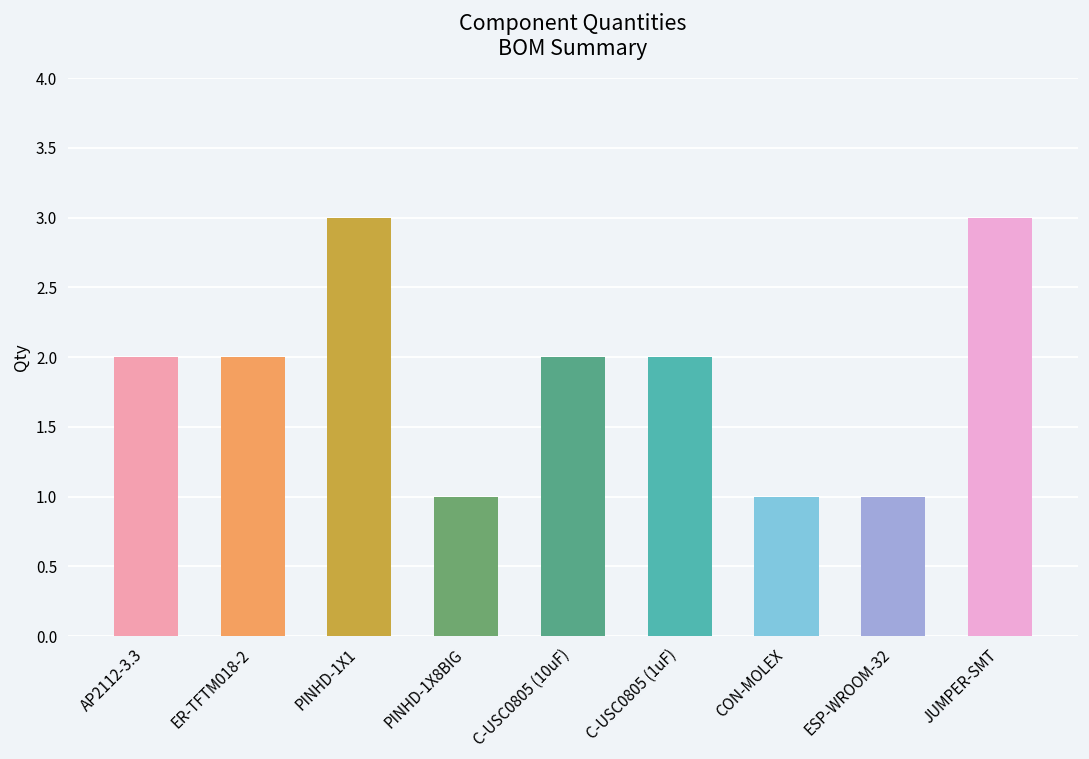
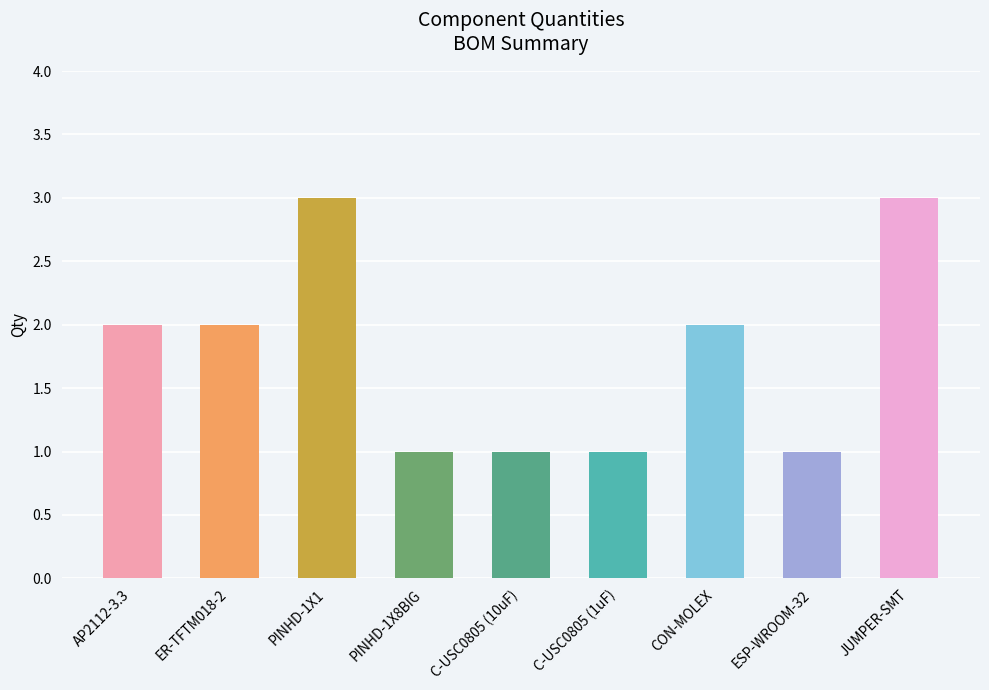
  {
    "AP2112-3.3": 2,
    "ER-TFTM018-2": 2,
    "PINHD-1X1": 3,
    "PINHD-1X8BIG": 1,
-   "C-USC0805 (10uF)": 2,
-   "C-USC0805 (1uF)": 2,
-   "CON-MOLEX": 1,
+   "C-USC0805 (10uF)": 1,
+   "C-USC0805 (1uF)": 1,
+   "CON-MOLEX": 2,
    "ESP-WROOM-32": 1,
    "JUMPER-SMT": 3
  }
